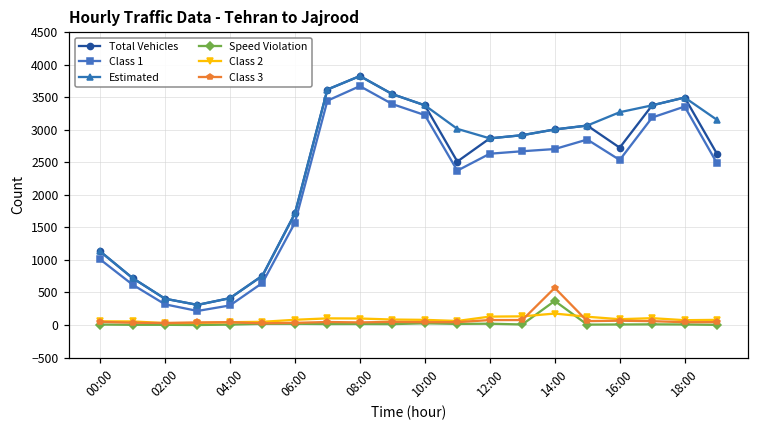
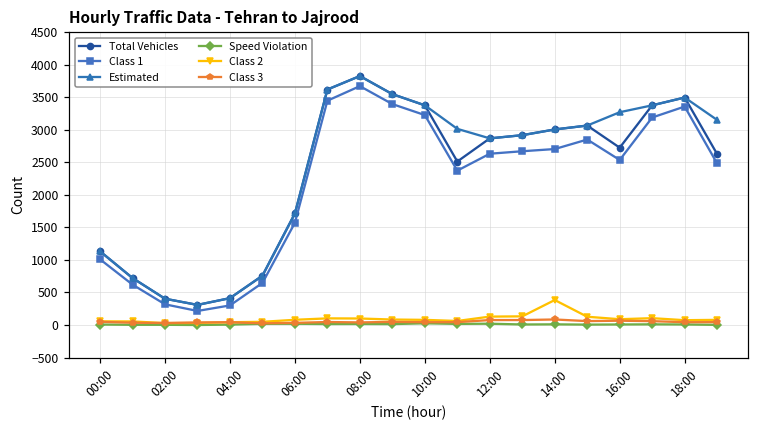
  {
    "Speed Violation": {
      "12:00": 0,
-     "14:00": 400,
+     "14:00": 0,
      "16:00": 0
    },
    "Class 2": {
      "06:00": 100,
      "08:00": 100,
      "12:00": 100,
-     "14:00": 200
+     "14:00": 400
    },
    "Class 3": {
      "12:00": 100,
-     "14:00": 600
+     "14:00": 100
    }
  }
